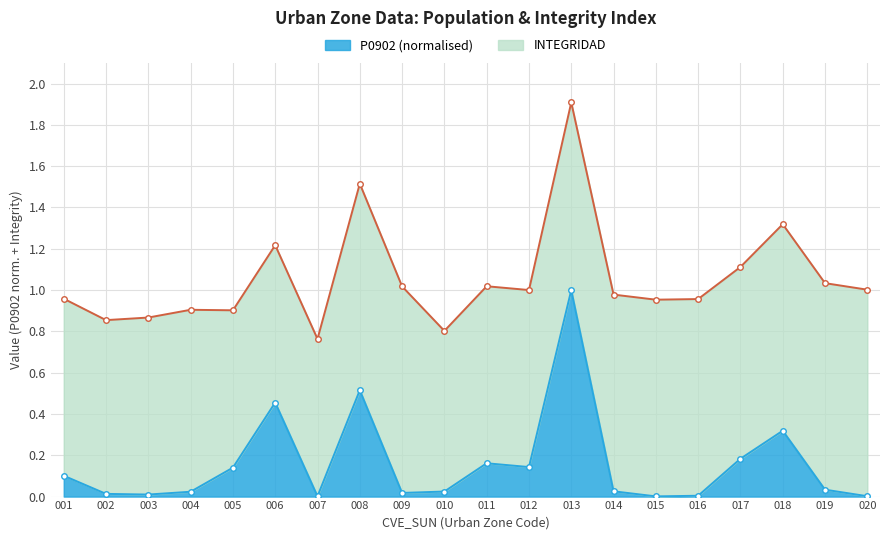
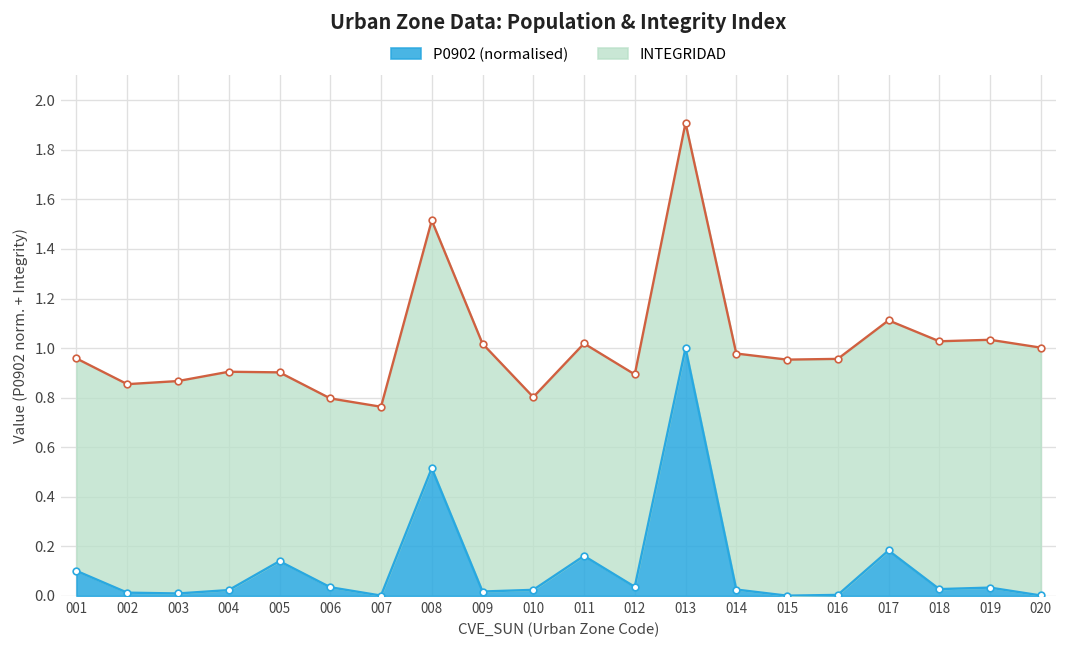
  {
    "P0902 (normalised)": {
      "001": 0.10,
      "002": 0.01,
      "003": 0.01,
      "004": 0.02,
      "005": 0.14,
-     "006": 0.46,
+     "006": 0.03,
      "007": 0.00,
      "008": 0.52,
      "009": 0.02,
      "010": 0.02,
      "011": 0.16,
-     "012": 0.14,
+     "012": 0.04,
      "013": 1.00,
      "014": 0.03,
      "015": 0.00,
      "016": 0.00,
      "017": 0.18,
-     "018": 0.32,
+     "018": 0.03,
      "019": 0.03,
      "020": 0.00
    },
    "INTEGRIDAD": {
      "001": 0.86,
      "002": 0.84,
      "003": 0.86,
      "004": 0.88,
      "005": 0.76,
      "006": 0.76,
      "007": 0.76,
      "008": 1.00,
      "009": 1.00,
      "010": 0.78,
      "011": 0.86,
      "012": 0.86,
      "013": 0.91,
      "014": 0.95,
      "015": 0.95,
      "016": 0.95,
      "017": 0.93,
      "018": 1.00,
      "019": 1.00,
      "020": 1.00
    }
  }
